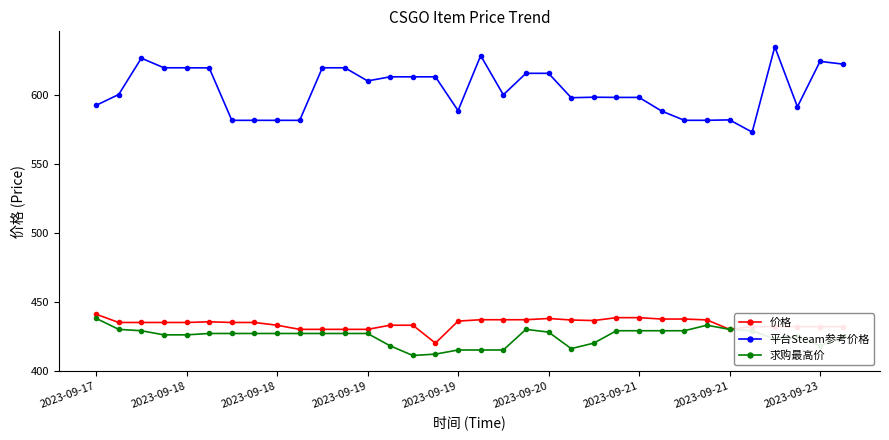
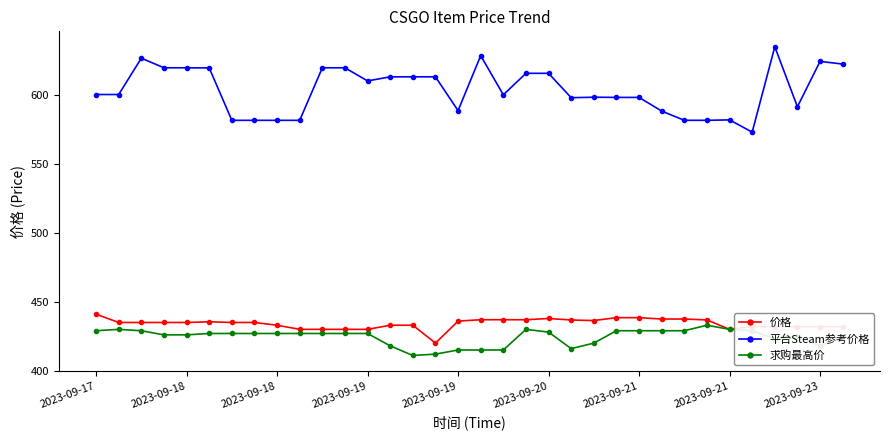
  {
    "价格": {
      "2023-09-17": 441,
      "2023-09-20": 438
    },
    "平台Steam参考价格": {
-     "2023-09-17": 593,
+     "2023-09-17": 601,
      "2023-09-20": 616,
      "2023-09-23": 625
    },
    "求购最高价": {
-     "2023-09-17": 438,
+     "2023-09-17": 429,
      "2023-09-20": 428
    }
  }
